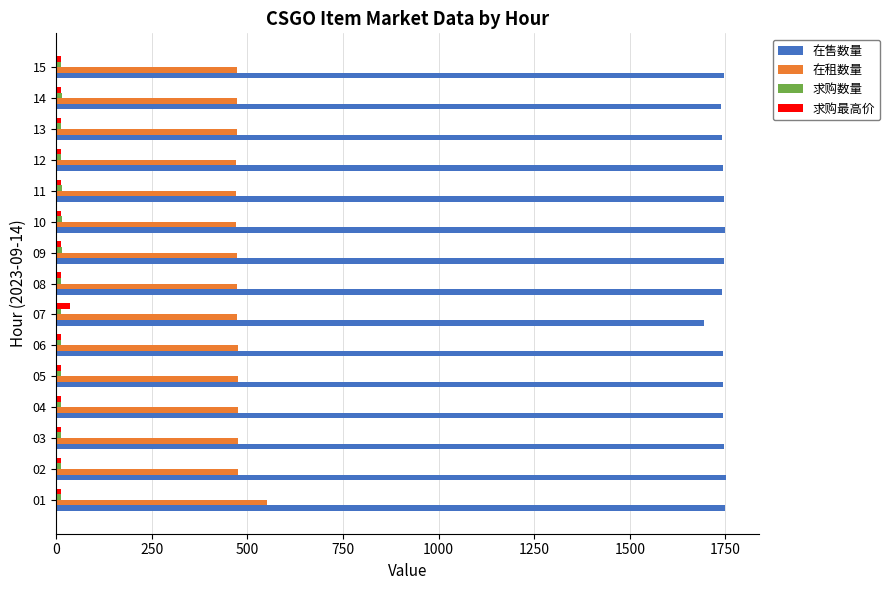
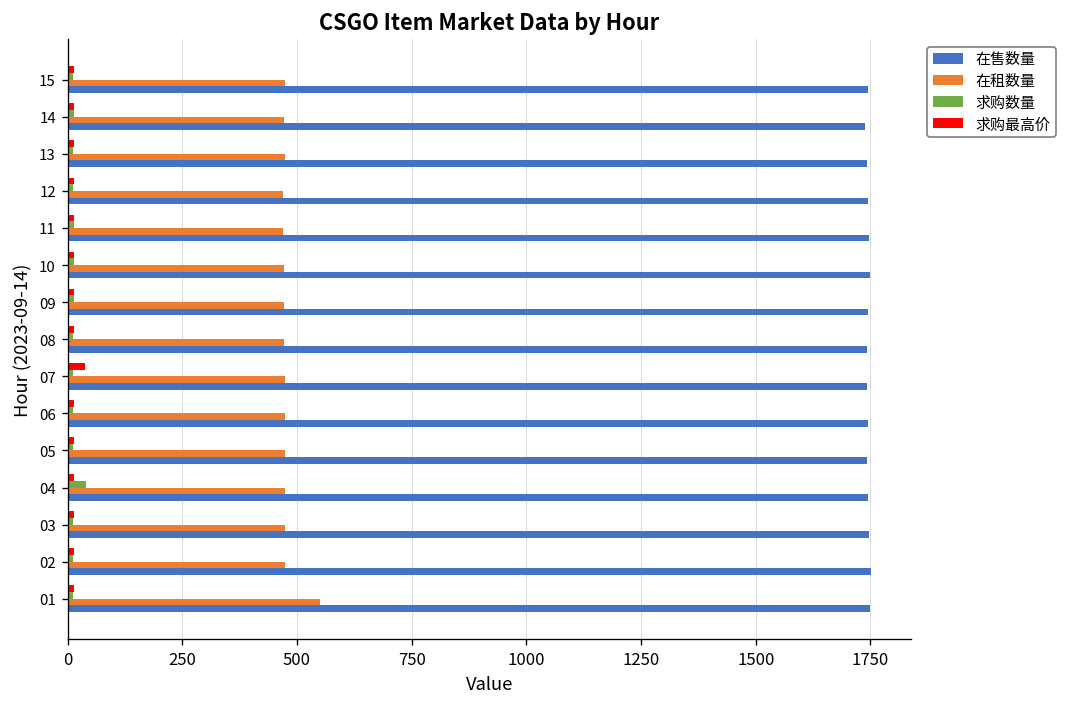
  {
    "在售数量": {
      "15": 1750,
      "14": 1740,
      "13": 1740,
      "12": 1740,
      "11": 1750,
      "10": 1750,
      "09": 1750,
      "08": 1740,
-     "07": 1690,
+     "07": 1740,
      "06": 1740,
      "05": 1740,
      "04": 1740,
      "03": 1750,
      "02": 1750,
      "01": 1750
    },
    "在租数量": {
      "15": 470,
      "14": 470,
      "13": 470,
      "12": 470,
      "11": 470,
      "10": 470,
      "09": 470,
      "08": 470,
      "07": 470,
      "06": 470,
      "05": 470,
      "04": 470,
      "03": 470,
      "02": 470,
      "01": 550
    },
    "求购数量": {
      "15": 10,
      "14": 10,
      "13": 10,
      "12": 10,
      "11": 10,
      "10": 10,
      "09": 10,
      "08": 10,
      "07": 10,
      "06": 10,
      "05": 10,
-     "04": 10,
+     "04": 40,
      "03": 10,
      "02": 10,
      "01": 10
    },
    "求购最高价": {
      "15": 10,
      "14": 10,
      "13": 10,
      "12": 10,
      "11": 10,
      "10": 10,
      "09": 10,
      "08": 10,
      "07": 40,
      "06": 10,
      "05": 10,
      "04": 10,
      "03": 10,
      "02": 10,
      "01": 10
    }
  }
